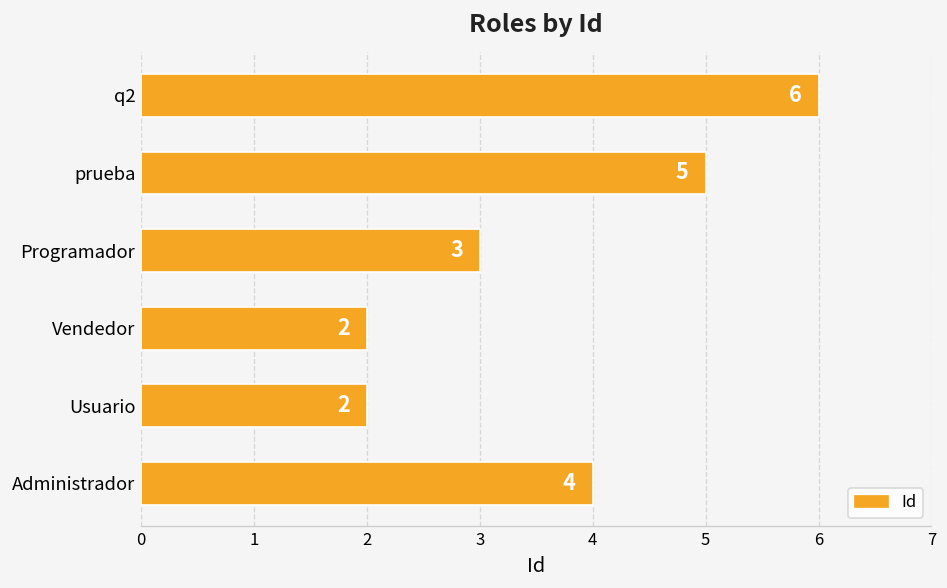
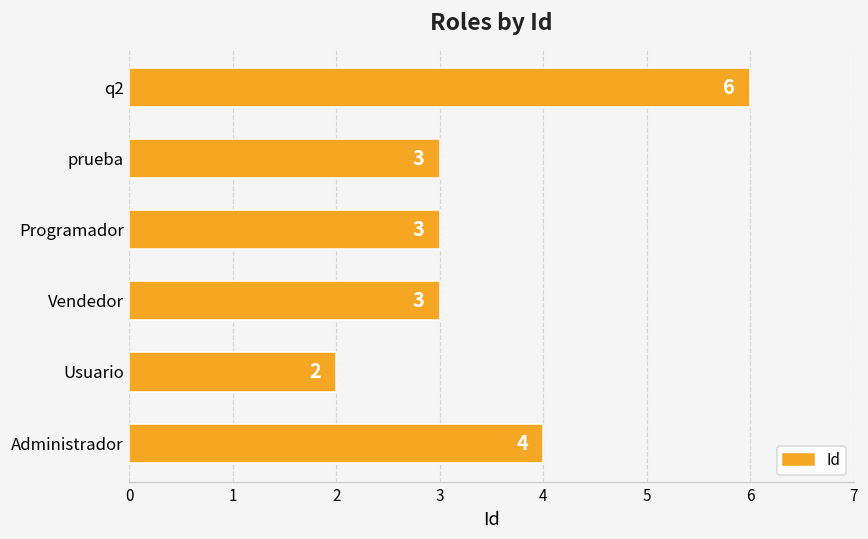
  {
    "q2": 6,
-   "prueba": 5,
+   "prueba": 3,
    "Programador": 3,
-   "Vendedor": 2,
+   "Vendedor": 3,
    "Usuario": 2,
    "Administrador": 4
  }
